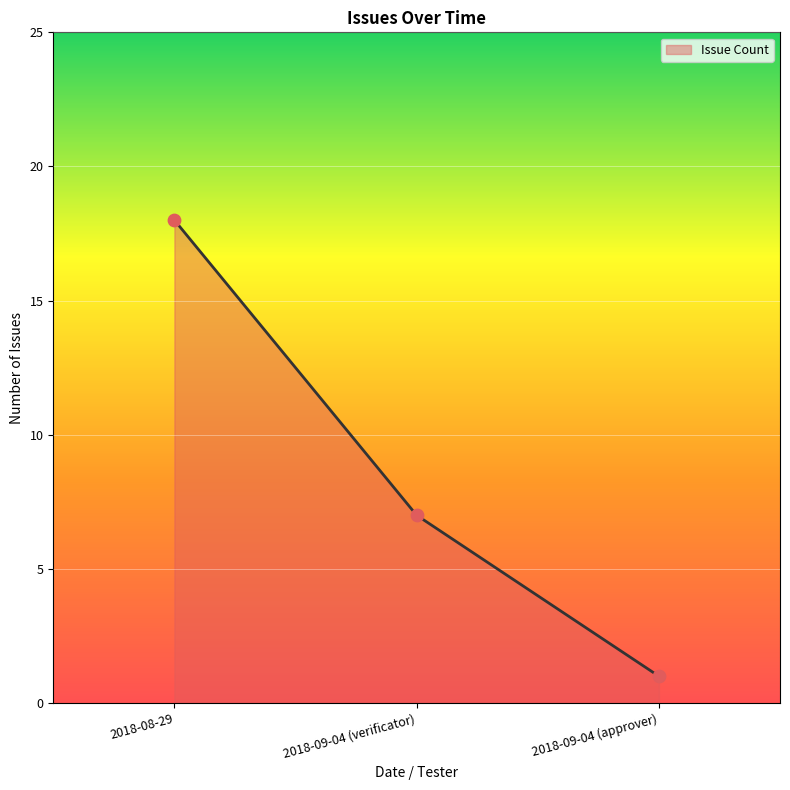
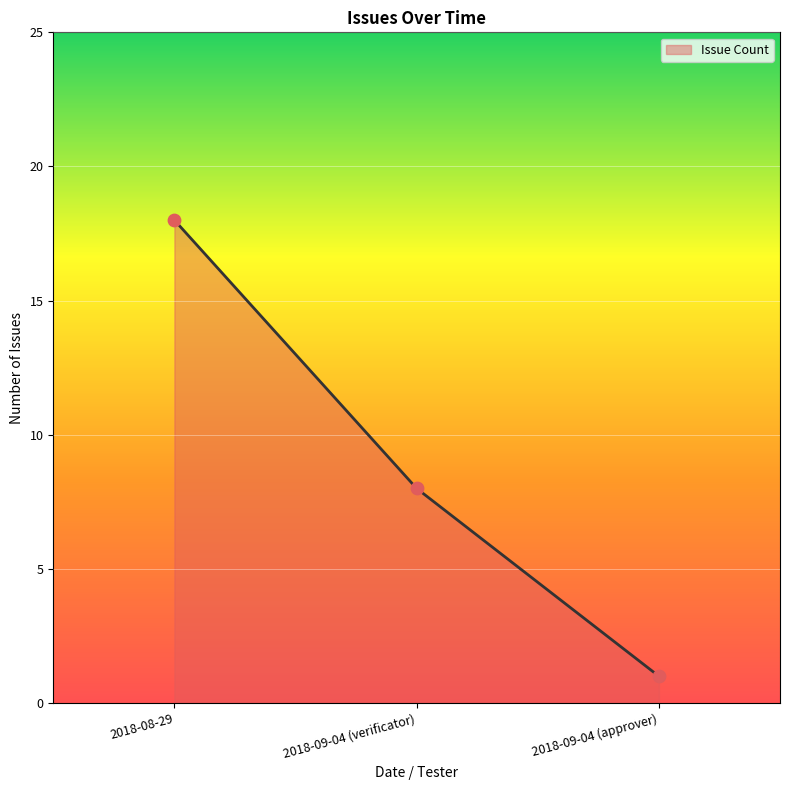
  {
    "2018-08-29": 18,
-   "2018-09-04 (verificator)": 7,
+   "2018-09-04 (verificator)": 8,
    "2018-09-04 (approver)": 1
  }
